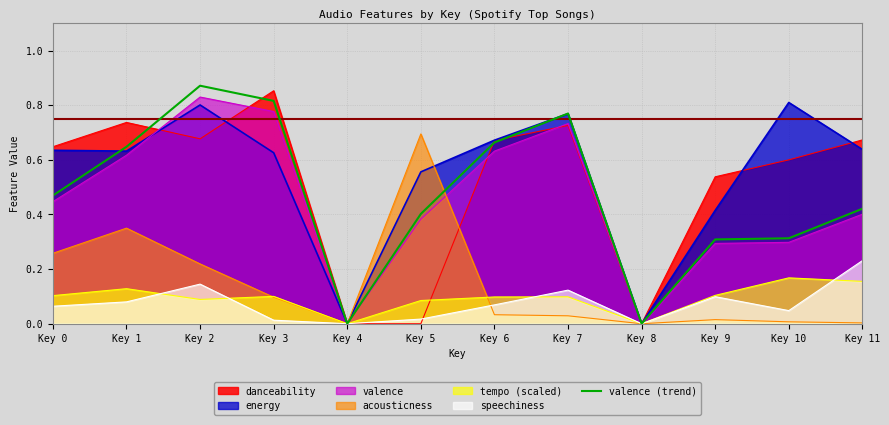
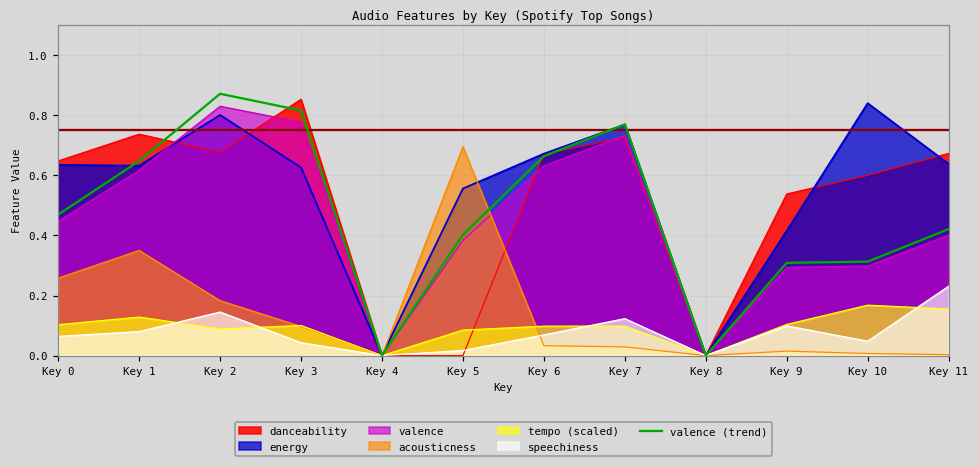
  {
    "danceability": {
      "Key 0": 0.65,
      "Key 1": 0.74,
      "Key 2": 0.68,
      "Key 3": 0.85,
      "Key 5": 0.00,
      "Key 9": 0.54,
      "Key 10": 0.60,
      "Key 11": 0.67
    },
    "energy": {
      "Key 0": 0.64,
      "Key 1": 0.63,
      "Key 2": 0.80,
      "Key 3": 0.63,
      "Key 5": 0.56,
      "Key 9": 0.42,
-     "Key 10": 0.81,
+     "Key 10": 0.84,
      "Key 11": 0.64
    },
    "valence": {
      "Key 0": 0.45,
      "Key 1": 0.62,
      "Key 2": 0.83,
      "Key 3": 0.78,
      "Key 5": 0.38,
      "Key 6": 0.63,
      "Key 9": 0.29,
      "Key 10": 0.30,
      "Key 11": 0.40
    },
    "acousticness": {
      "Key 0": 0.26,
      "Key 1": 0.35,
-     "Key 2": 0.22,
+     "Key 2": 0.18,
      "Key 5": 0.70,
      "Key 6": 0.03,
      "Key 7": 0.03,
      "Key 9": 0.02,
      "Key 10": 0.01,
      "Key 11": 0.00
    },
    "tempo (scaled)": {
      "Key 0": 0.10,
      "Key 1": 0.13,
      "Key 2": 0.09,
      "Key 5": 0.09,
      "Key 6": 0.10,
      "Key 7": 0.10,
      "Key 10": 0.17,
      "Key 11": 0.16
    },
    "speechiness": {
      "Key 0": 0.06,
      "Key 1": 0.08,
      "Key 2": 0.15,
-     "Key 3": 0.01,
+     "Key 3": 0.04,
      "Key 5": 0.02,
      "Key 6": 0.07,
      "Key 7": 0.12,
      "Key 10": 0.05,
      "Key 11": 0.23
    },
    "valence (trend)": {
      "Key 0": 0.47,
      "Key 1": 0.65,
      "Key 2": 0.87,
      "Key 3": 0.82,
      "Key 5": 0.40,
      "Key 9": 0.31,
      "Key 10": 0.31,
      "Key 11": 0.42
    }
  }
